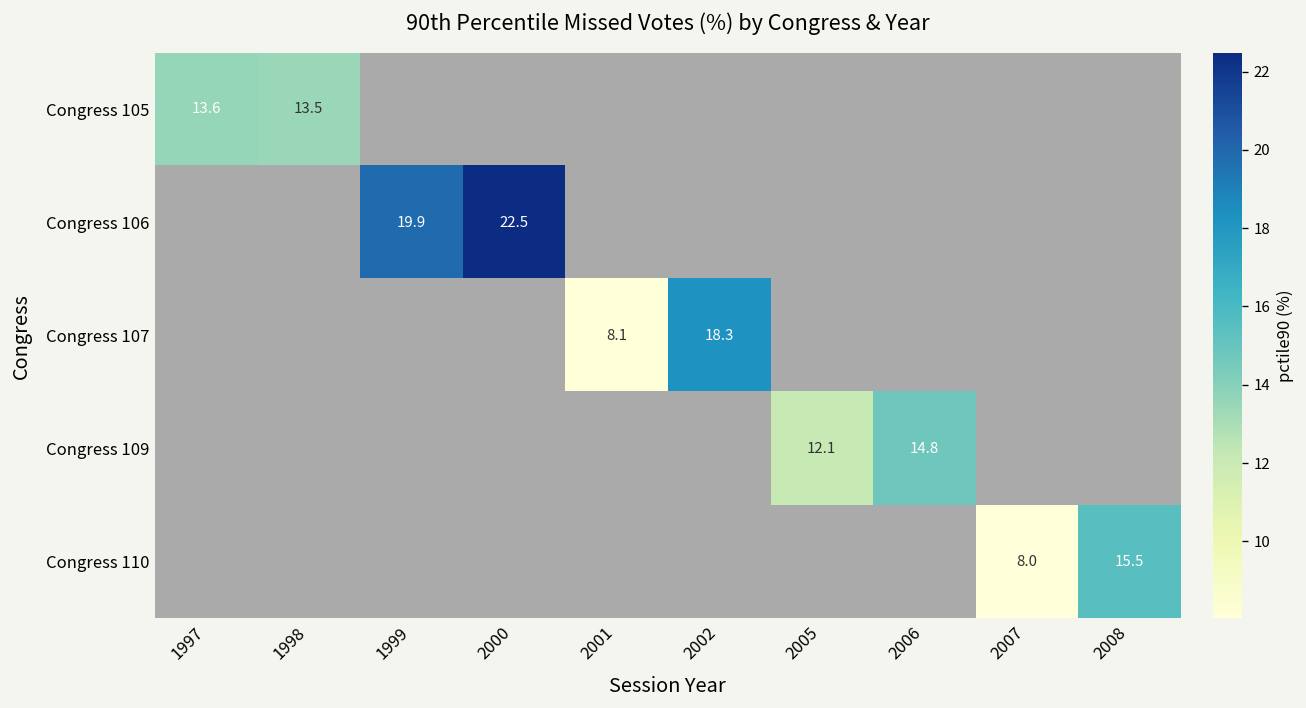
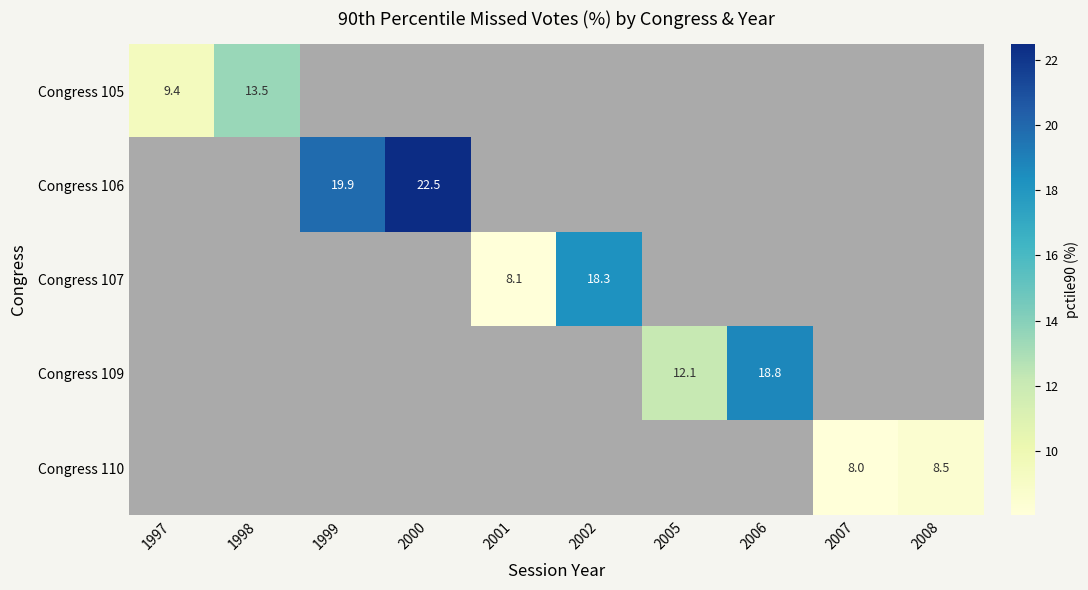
  {
    "Congress 105": {
-     "1997": 13.6,
+     "1997": 9.4,
      "1998": 13.5
    },
    "Congress 106": {
      "1999": 19.9,
      "2000": 22.5
    },
    "Congress 107": {
      "2001": 8.1,
      "2002": 18.3
    },
    "Congress 109": {
      "2005": 12.1,
-     "2006": 14.8
+     "2006": 18.8
    },
    "Congress 110": {
      "2007": 8.0,
-     "2008": 15.5
+     "2008": 8.5
    }
  }
